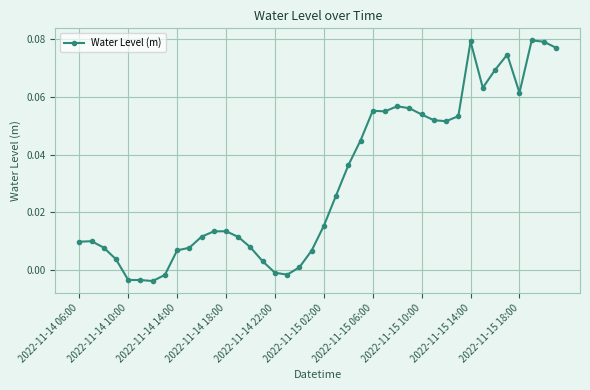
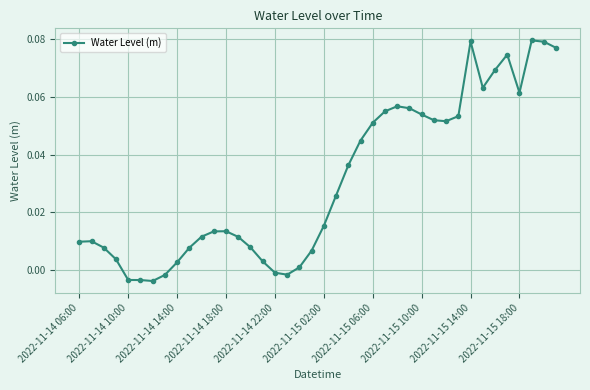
  {
    "2022-11-14 06:00": 0.010,
    "2022-11-14 10:00": -0.003,
-   "2022-11-14 14:00": 0.007,
+   "2022-11-14 14:00": 0.003,
    "2022-11-14 18:00": 0.013,
    "2022-11-14 22:00": -0.001,
    "2022-11-15 02:00": 0.015,
-   "2022-11-15 06:00": 0.055,
+   "2022-11-15 06:00": 0.051,
    "2022-11-15 10:00": 0.054,
    "2022-11-15 14:00": 0.079,
    "2022-11-15 18:00": 0.061
  }
